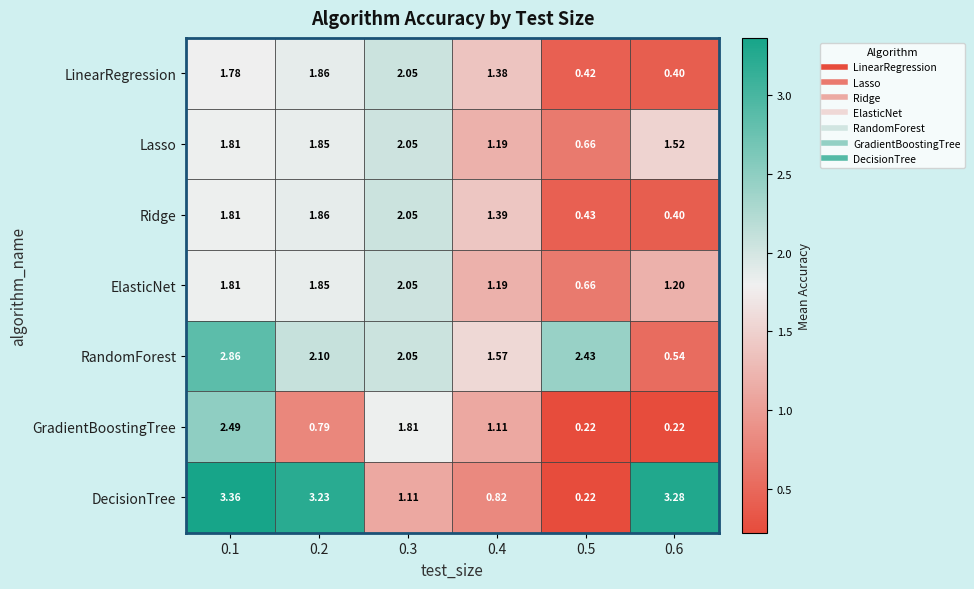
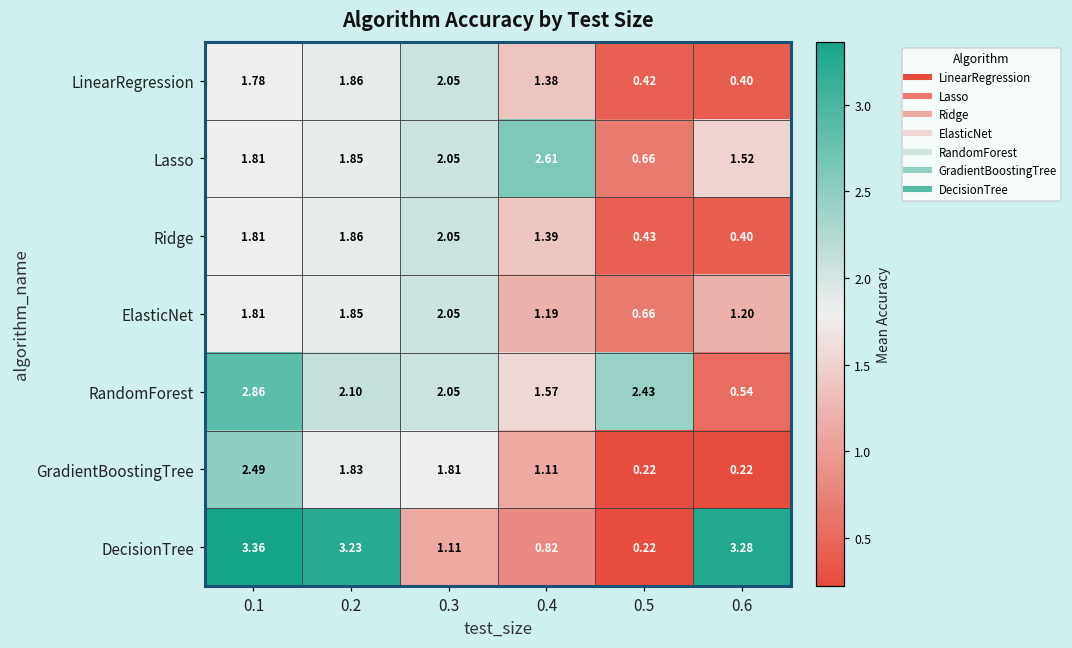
  {
    "LinearRegression": {
      "0.1": 1.78,
      "0.2": 1.86,
      "0.3": 2.05,
      "0.4": 1.38,
      "0.5": 0.42,
      "0.6": 0.40
    },
    "Lasso": {
      "0.1": 1.81,
      "0.2": 1.85,
      "0.3": 2.05,
-     "0.4": 1.19,
+     "0.4": 2.61,
      "0.5": 0.66,
      "0.6": 1.52
    },
    "Ridge": {
      "0.1": 1.81,
      "0.2": 1.86,
      "0.3": 2.05,
      "0.4": 1.39,
      "0.5": 0.43,
      "0.6": 0.40
    },
    "ElasticNet": {
      "0.1": 1.81,
      "0.2": 1.85,
      "0.3": 2.05,
      "0.4": 1.19,
      "0.5": 0.66,
      "0.6": 1.20
    },
    "RandomForest": {
      "0.1": 2.86,
      "0.2": 2.10,
      "0.3": 2.05,
      "0.4": 1.57,
      "0.5": 2.43,
      "0.6": 0.54
    },
    "GradientBoostingTree": {
      "0.1": 2.49,
-     "0.2": 0.79,
+     "0.2": 1.83,
      "0.3": 1.81,
      "0.4": 1.11,
      "0.5": 0.22,
      "0.6": 0.22
    },
    "DecisionTree": {
      "0.1": 3.36,
      "0.2": 3.23,
      "0.3": 1.11,
      "0.4": 0.82,
      "0.5": 0.22,
      "0.6": 3.28
    }
  }
